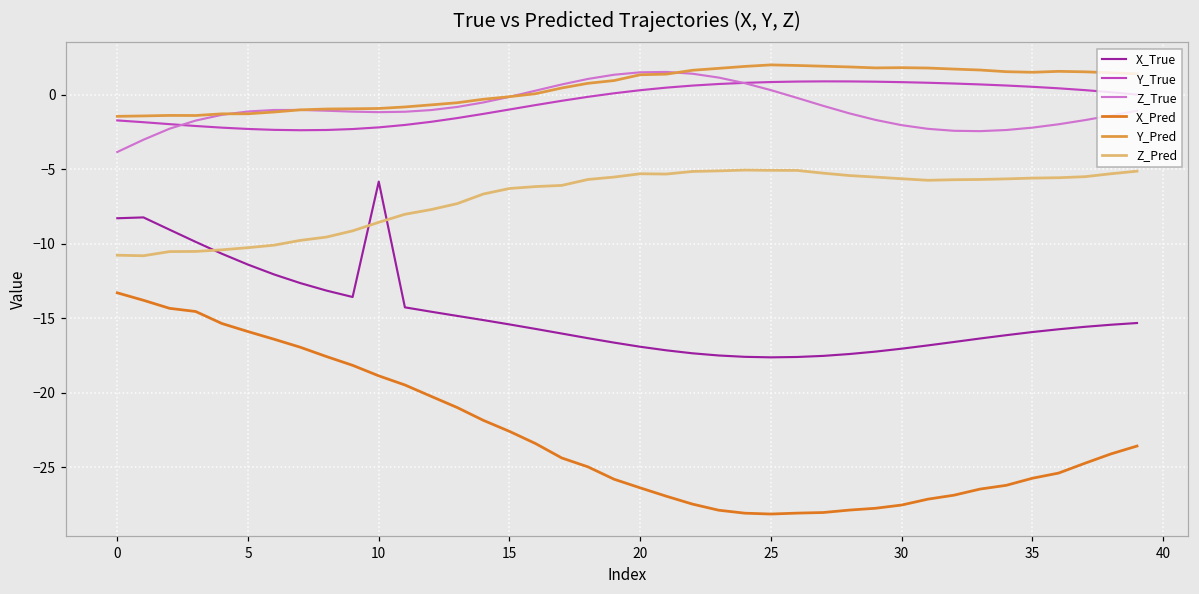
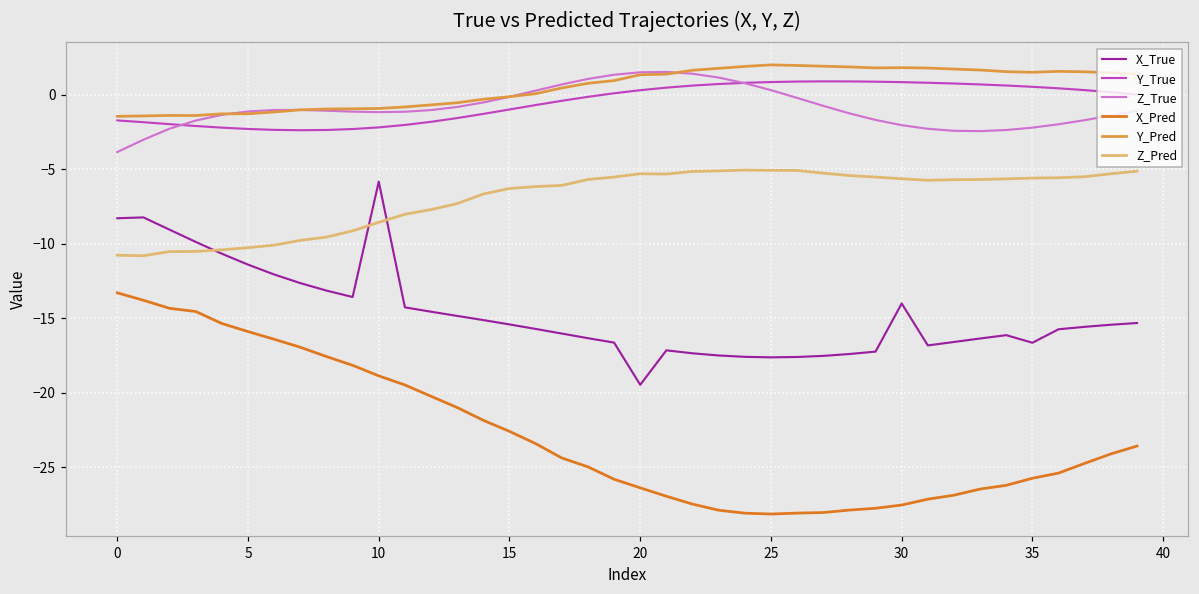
  {
    "X_True": {
      "0": -8.3,
      "5": -11.4,
      "10": -5.8,
      "15": -15.4,
-     "20": -16.9,
+     "20": -19.5,
      "25": -17.6,
-     "30": -17.0,
-     "35": -15.9
+     "30": -14.0,
+     "35": -16.6
    }
  }
